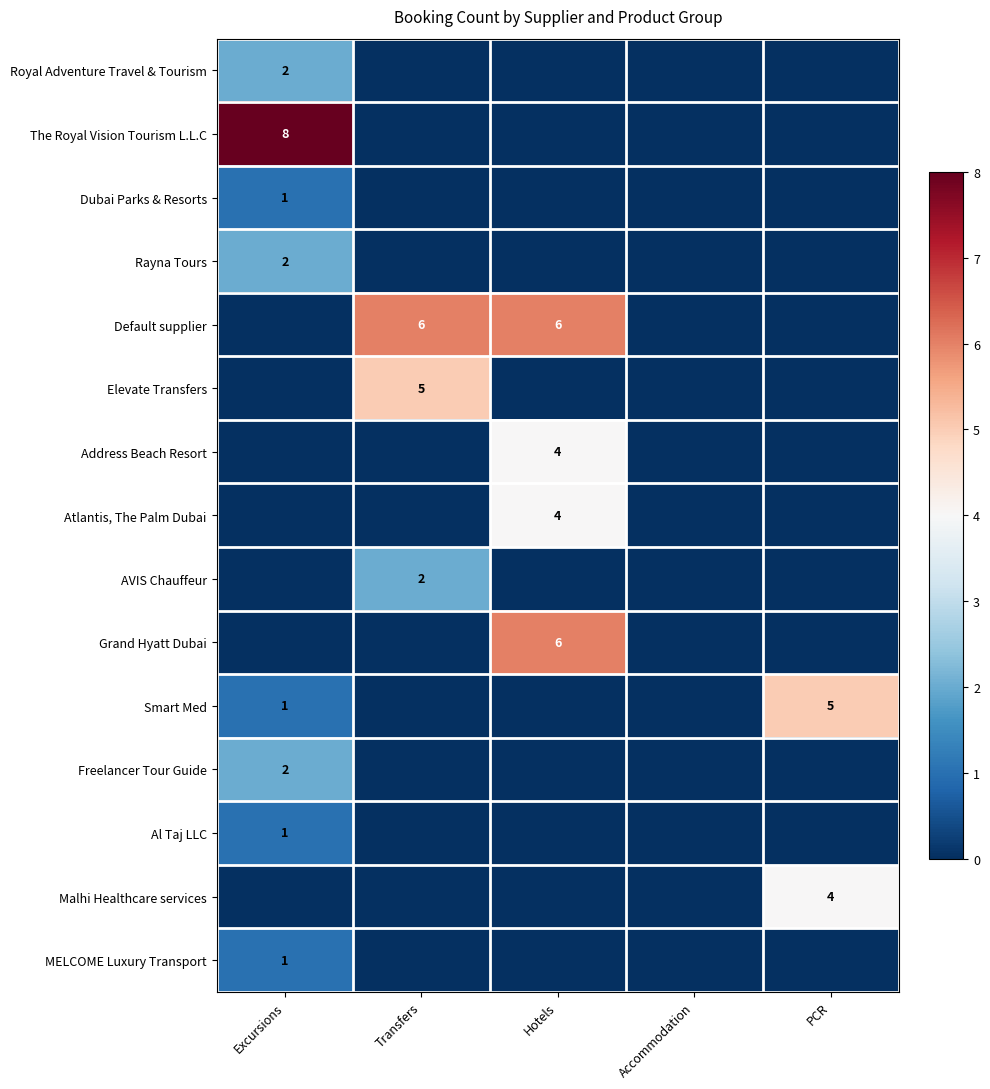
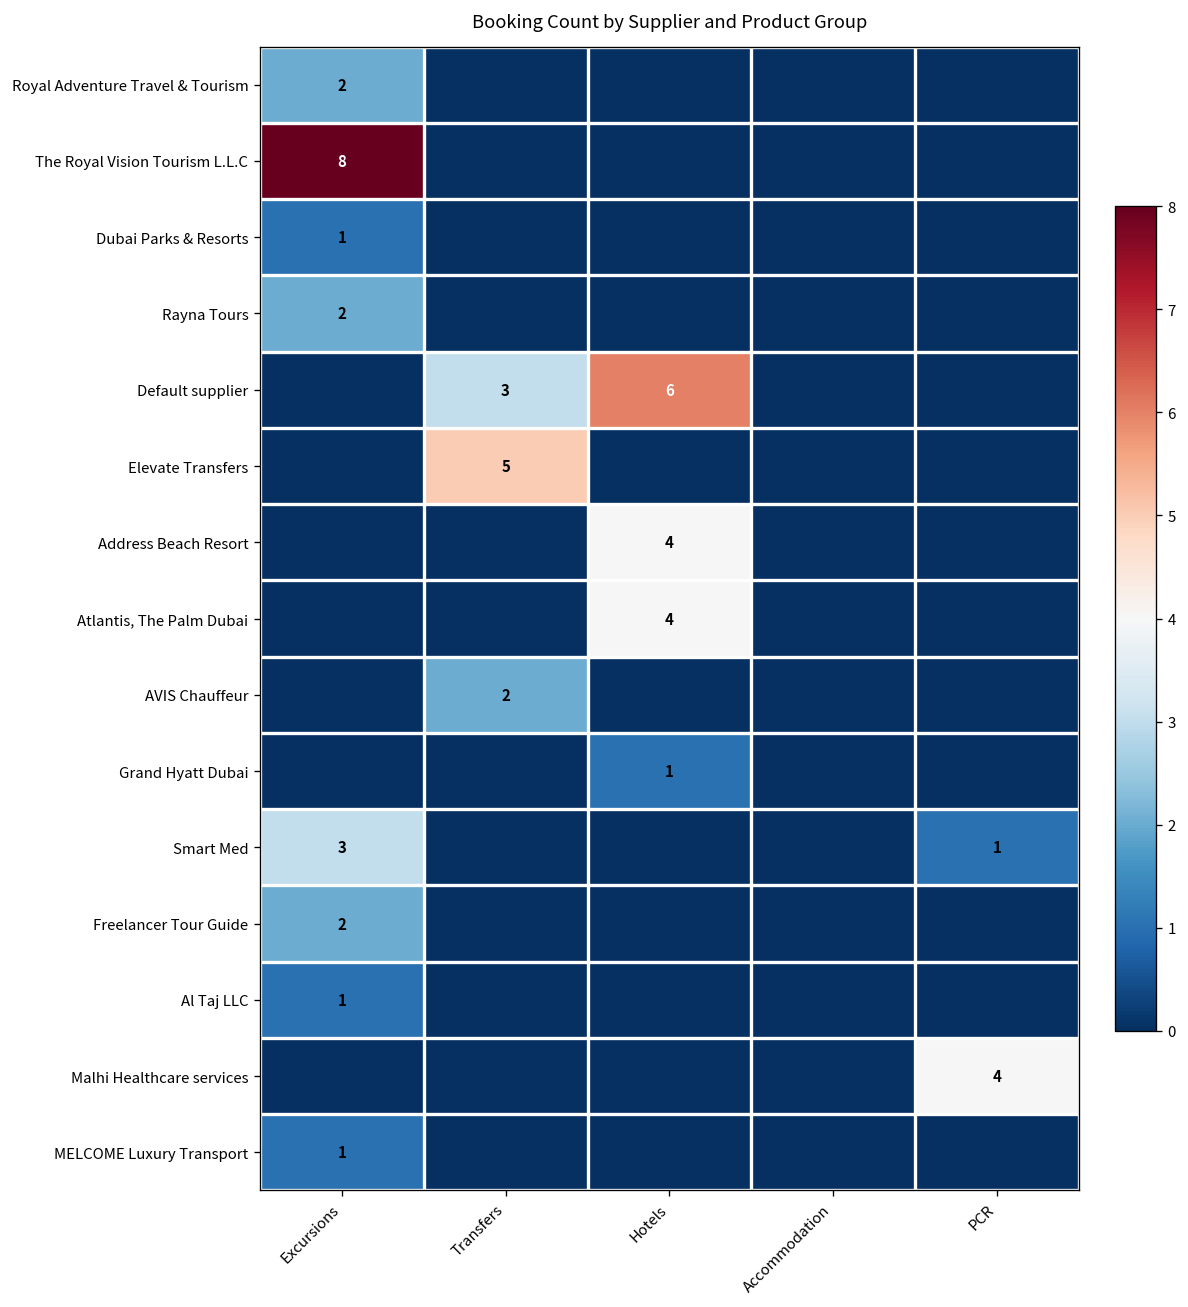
  {
    "Royal Adventure Travel & Tourism": {
      "Excursions": 2
    },
    "The Royal Vision Tourism L.L.C": {
      "Excursions": 8
    },
    "Dubai Parks & Resorts": {
      "Excursions": 1
    },
    "Rayna Tours": {
      "Excursions": 2
    },
    "Default supplier": {
-     "Transfers": 6,
+     "Transfers": 3,
      "Hotels": 6
    },
    "Elevate Transfers": {
      "Transfers": 5
    },
    "Address Beach Resort": {
      "Hotels": 4
    },
    "Atlantis, The Palm Dubai": {
      "Hotels": 4
    },
    "AVIS Chauffeur": {
      "Transfers": 2
    },
    "Grand Hyatt Dubai": {
-     "Hotels": 6
+     "Hotels": 1
    },
    "Smart Med": {
-     "Excursions": 1,
-     "PCR": 5
+     "Excursions": 3,
+     "PCR": 1
    },
    "Freelancer Tour Guide": {
      "Excursions": 2
    },
    "Al Taj LLC": {
      "Excursions": 1
    },
    "Malhi Healthcare services": {
      "PCR": 4
    },
    "MELCOME Luxury Transport": {
      "Excursions": 1
    }
  }
